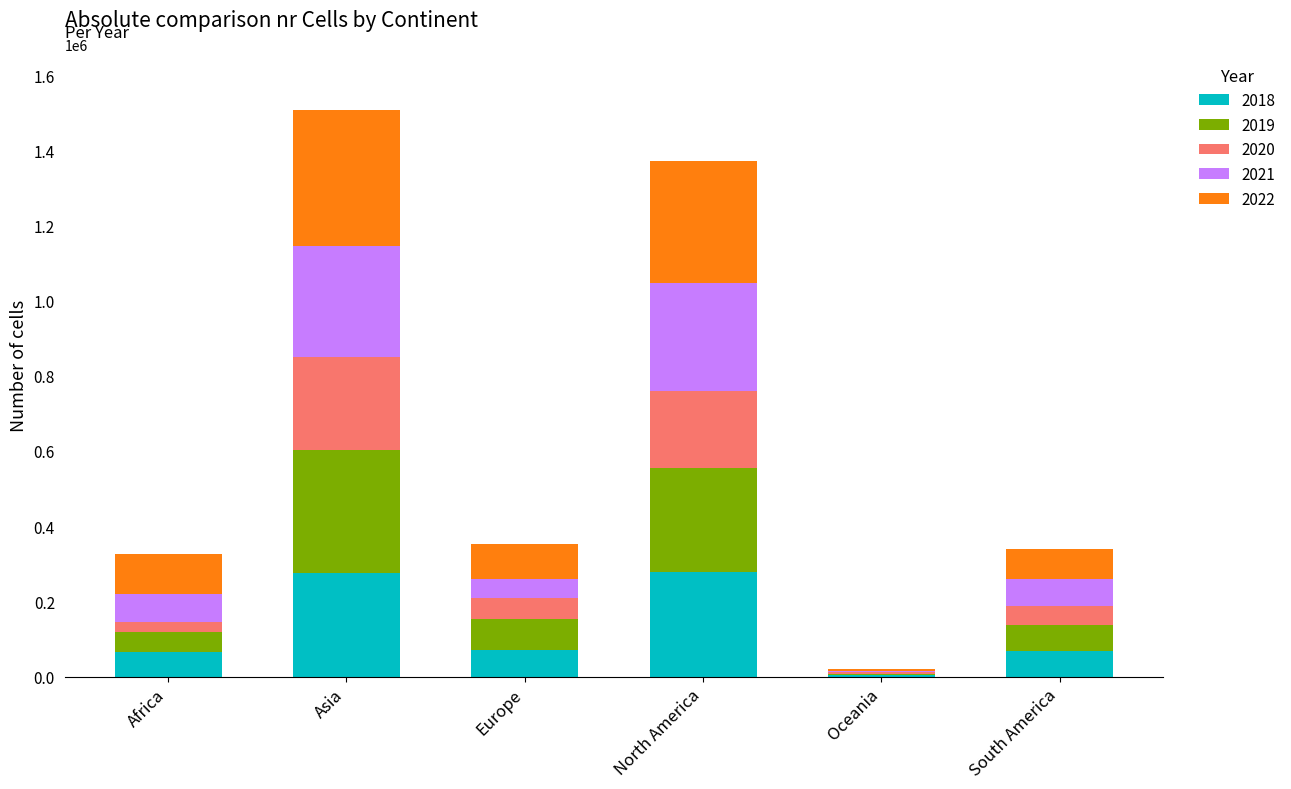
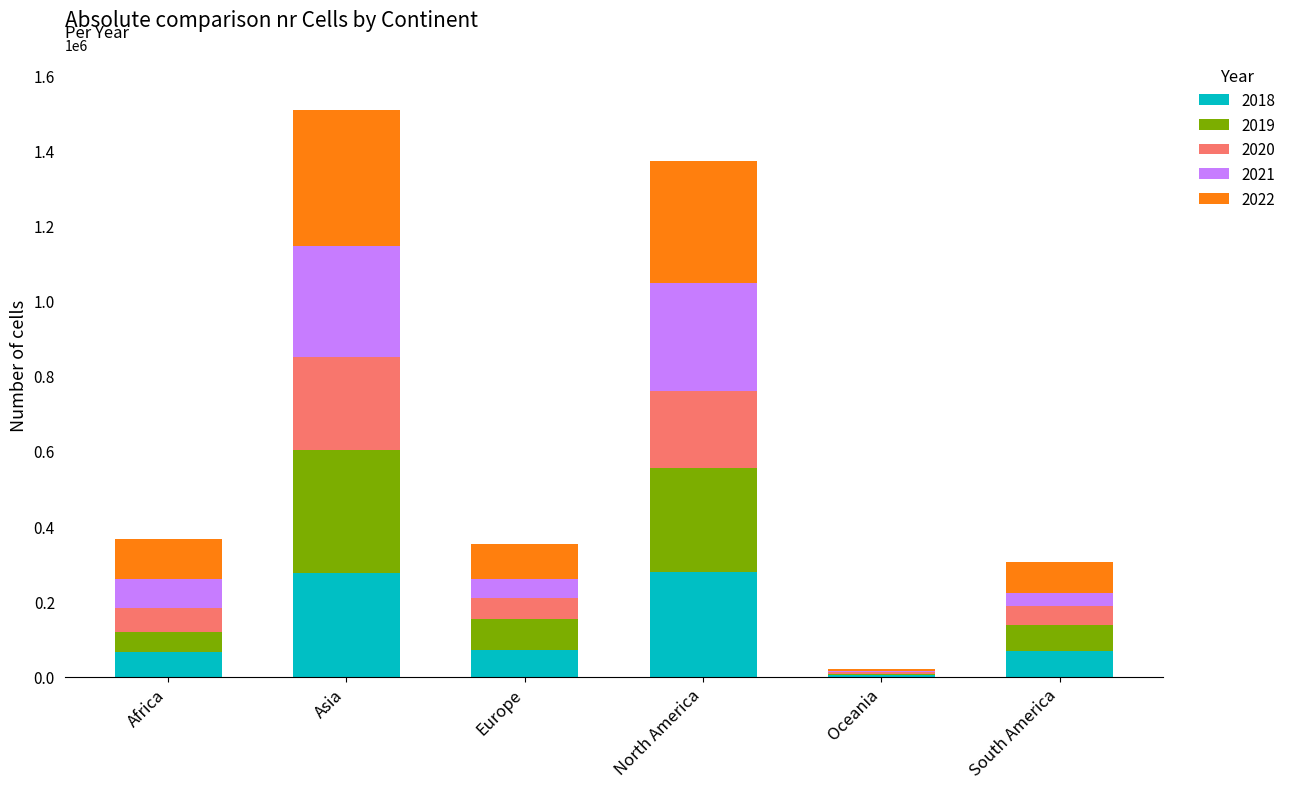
  {
    "2018": {
      "Africa": 60000,
      "Asia": 280000,
      "Europe": 70000,
      "North America": 280000,
      "South America": 70000
    },
    "2019": {
      "Africa": 50000,
      "Asia": 330000,
      "Europe": 80000,
      "North America": 280000,
      "South America": 70000
    },
    "2020": {
-     "Africa": 30000,
+     "Africa": 70000,
      "Asia": 250000,
      "Europe": 60000,
      "North America": 200000,
      "South America": 50000
    },
    "2021": {
      "Africa": 80000,
      "Asia": 300000,
      "Europe": 50000,
      "North America": 290000,
-     "South America": 70000
+     "South America": 40000
    },
    "2022": {
      "Africa": 110000,
      "Asia": 360000,
      "Europe": 90000,
      "North America": 320000,
      "South America": 80000
    }
  }
